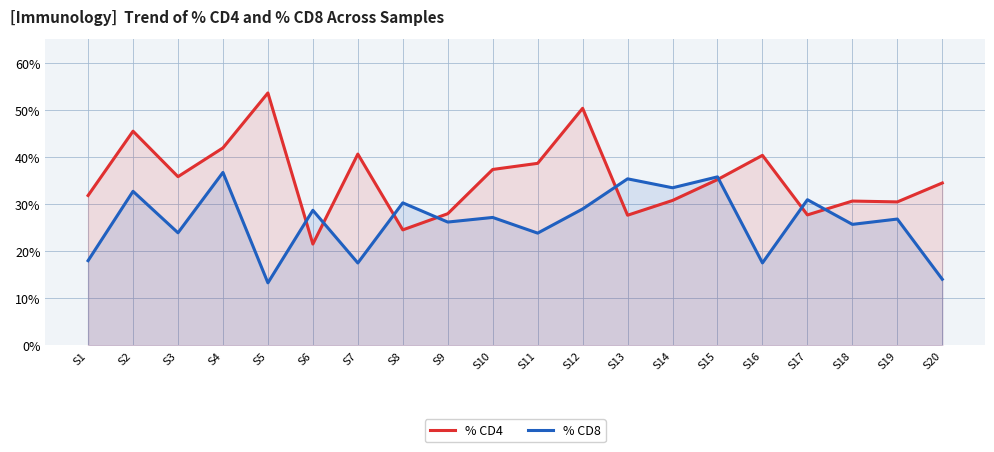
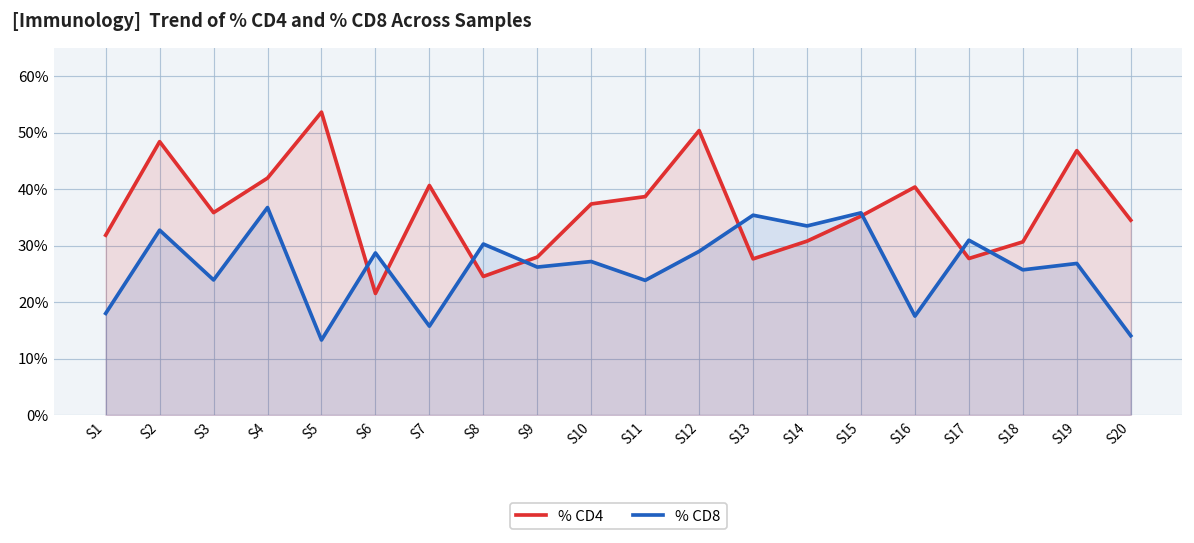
  {
    "% CD4": {
      "S1": "32%",
-     "S2": "46%",
+     "S2": "48%",
      "S3": "36%",
      "S4": "42%",
      "S5": "54%",
      "S6": "22%",
      "S7": "41%",
      "S8": "25%",
      "S9": "28%",
      "S10": "37%",
      "S11": "39%",
      "S12": "50%",
      "S13": "28%",
      "S14": "31%",
      "S15": "35%",
      "S16": "40%",
      "S17": "28%",
      "S18": "31%",
-     "S19": "30%",
+     "S19": "47%",
      "S20": "35%"
    },
    "% CD8": {
      "S1": "18%",
      "S2": "33%",
      "S3": "24%",
      "S4": "37%",
      "S5": "13%",
      "S6": "29%",
-     "S7": "18%",
+     "S7": "16%",
      "S8": "30%",
      "S9": "26%",
      "S10": "27%",
      "S11": "24%",
      "S12": "29%",
      "S13": "35%",
      "S14": "33%",
      "S15": "36%",
      "S16": "18%",
      "S17": "31%",
      "S18": "26%",
      "S19": "27%",
      "S20": "14%"
    }
  }
